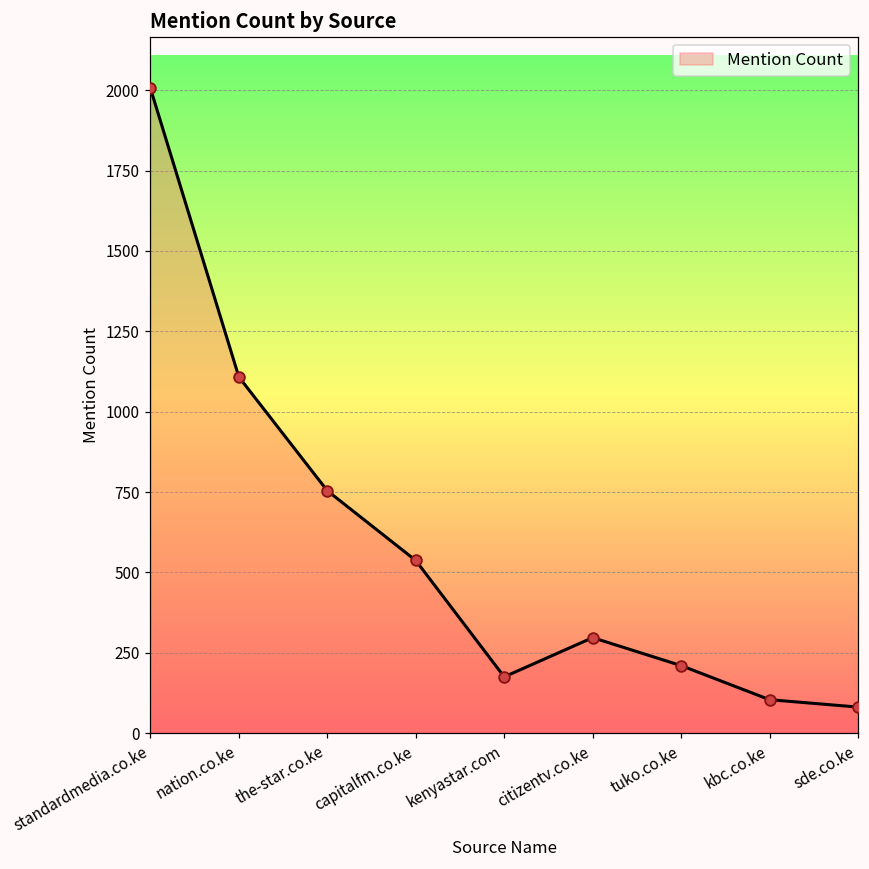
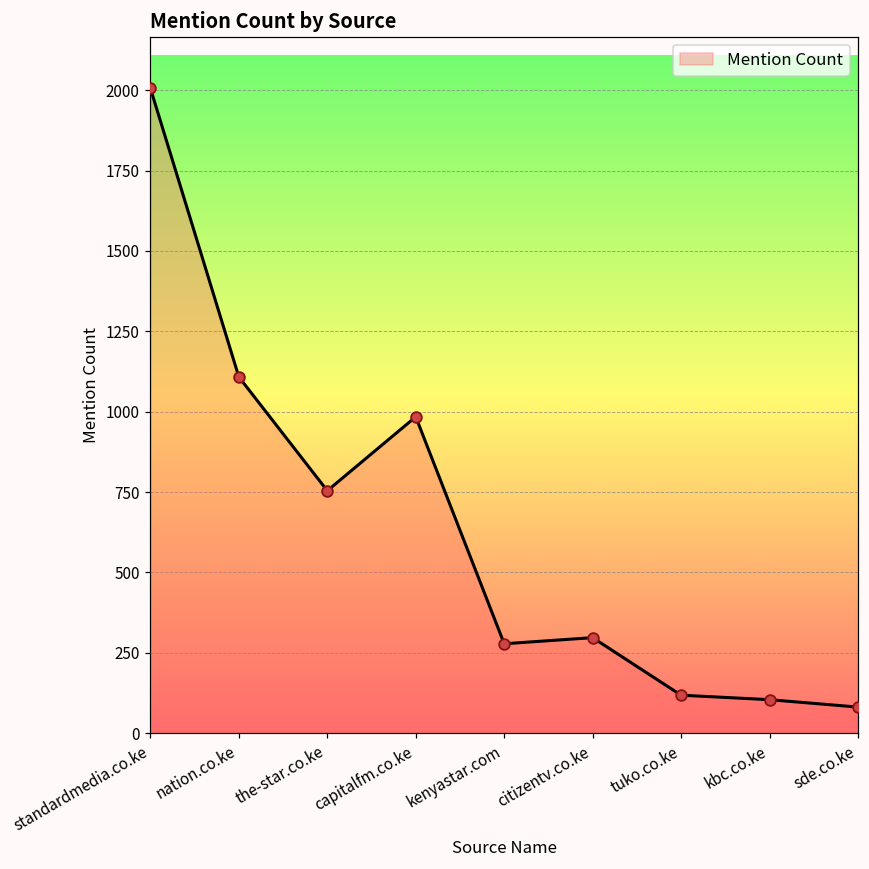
  {
    "standardmedia.co.ke": 2010,
    "nation.co.ke": 1110,
    "the-star.co.ke": 750,
-   "capitalfm.co.ke": 540,
-   "kenyastar.com": 180,
+   "capitalfm.co.ke": 980,
+   "kenyastar.com": 280,
    "citizentv.co.ke": 300,
-   "tuko.co.ke": 210,
+   "tuko.co.ke": 120,
    "kbc.co.ke": 100,
    "sde.co.ke": 80
  }
